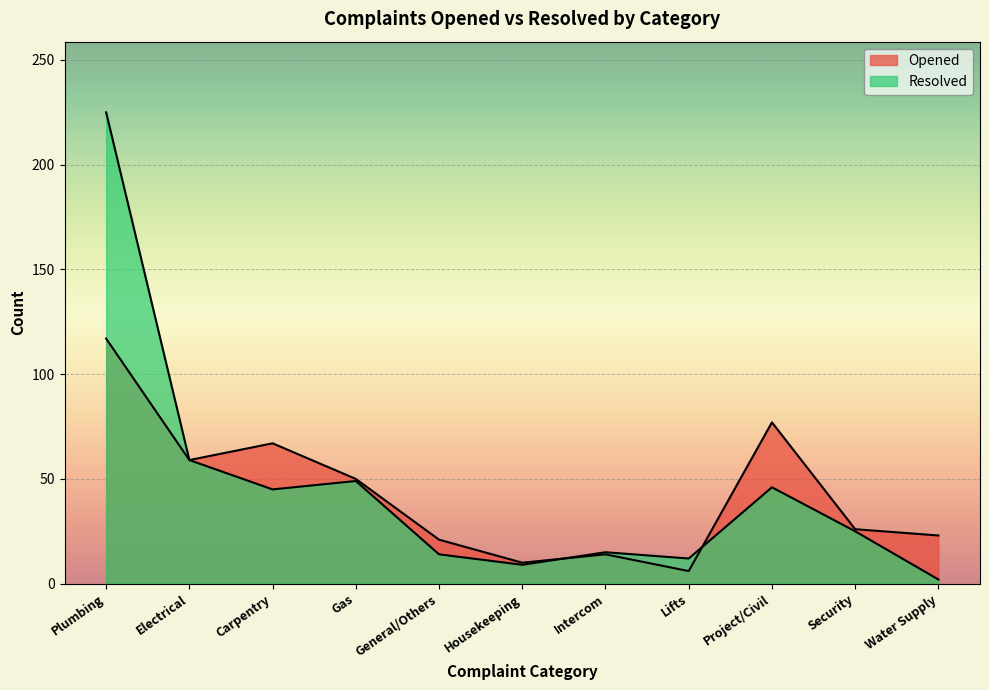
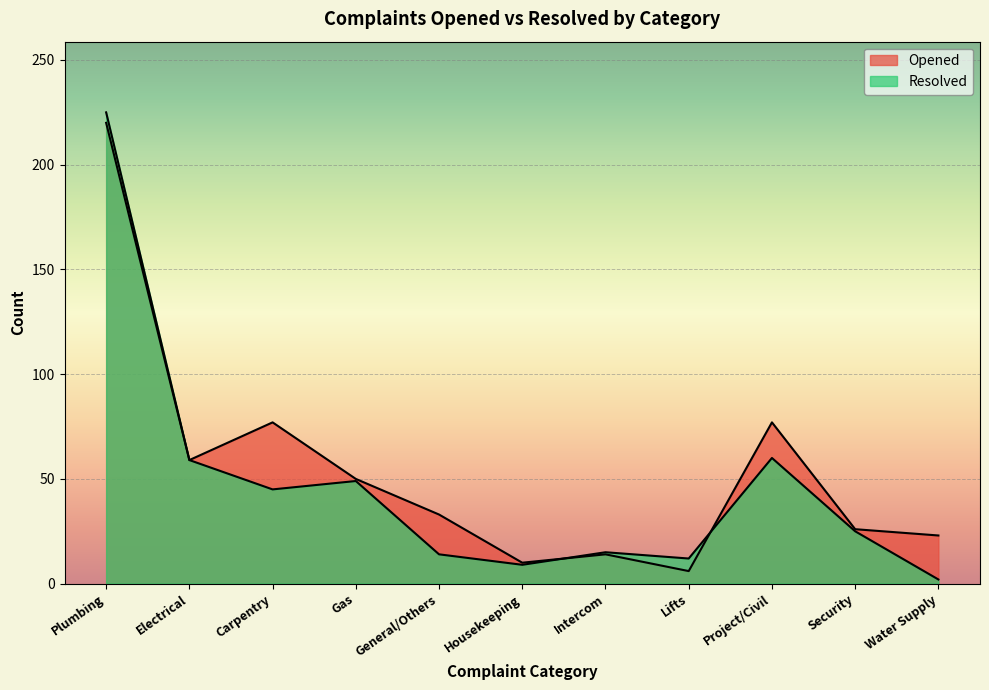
  {
    "Opened": {
-     "Plumbing": 117,
-     "Carpentry": 67,
-     "General/Others": 21,
+     "Plumbing": 220,
+     "Carpentry": 77,
+     "General/Others": 33,
      "Lifts": 6,
      "Project/Civil": 77,
      "Water Supply": 23
    },
    "Resolved": {
      "Plumbing": 225,
      "Carpentry": 45,
      "General/Others": 14,
      "Lifts": 12,
-     "Project/Civil": 46,
+     "Project/Civil": 60,
      "Water Supply": 2
    }
  }
